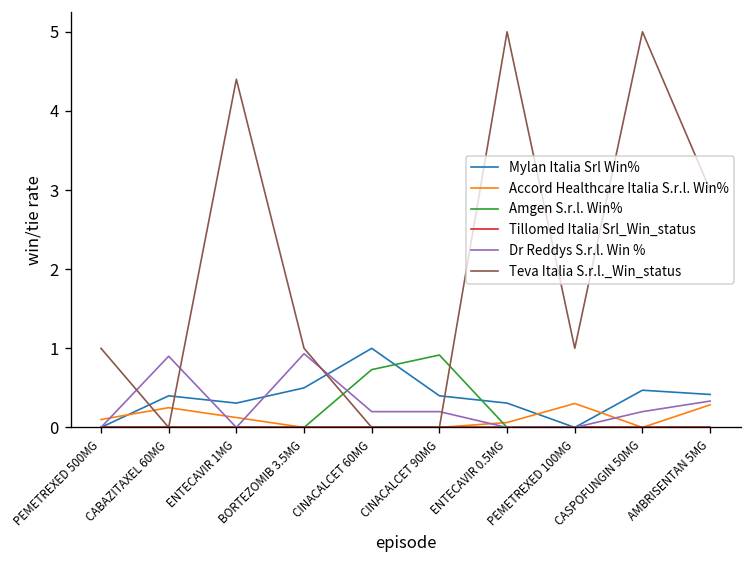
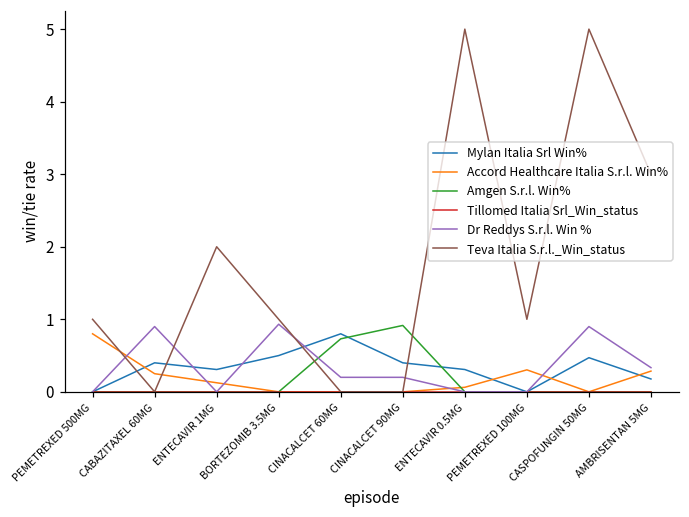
  {
    "Mylan Italia Srl Win%": {
      "CABAZITAXEL 60MG": 0.4,
      "ENTECAVIR 1MG": 0.3,
      "BORTEZOMIB 3.5MG": 0.5,
-     "CINACALCET 60MG": 1.0,
+     "CINACALCET 60MG": 0.8,
      "CINACALCET 90MG": 0.4,
      "ENTECAVIR 0.5MG": 0.3,
      "CASPOFUNGIN 50MG": 0.5,
-     "AMBRISENTAN 5MG": 0.4
+     "AMBRISENTAN 5MG": 0.2
    },
    "Accord Healthcare Italia S.r.l. Win%": {
-     "PEMETREXED 500MG": 0.1,
+     "PEMETREXED 500MG": 0.8,
      "CABAZITAXEL 60MG": 0.3,
      "ENTECAVIR 1MG": 0.1,
      "ENTECAVIR 0.5MG": 0.1,
      "PEMETREXED 100MG": 0.3,
      "AMBRISENTAN 5MG": 0.3
    },
    "Amgen S.r.l. Win%": {
      "CINACALCET 60MG": 0.7,
      "CINACALCET 90MG": 0.9
    },
    "Dr Reddys S.r.l. Win %": {
      "CABAZITAXEL 60MG": 0.9,
      "BORTEZOMIB 3.5MG": 0.9,
      "CINACALCET 60MG": 0.2,
      "CINACALCET 90MG": 0.2,
-     "CASPOFUNGIN 50MG": 0.2,
+     "CASPOFUNGIN 50MG": 0.9,
      "AMBRISENTAN 5MG": 0.3
    },
    "Teva Italia S.r.l._Win_status": {
      "PEMETREXED 500MG": 1.0,
-     "ENTECAVIR 1MG": 4.4,
+     "ENTECAVIR 1MG": 2.0,
      "BORTEZOMIB 3.5MG": 1.0,
      "ENTECAVIR 0.5MG": 5.0,
      "PEMETREXED 100MG": 1.0,
      "CASPOFUNGIN 50MG": 5.0
    }
  }
